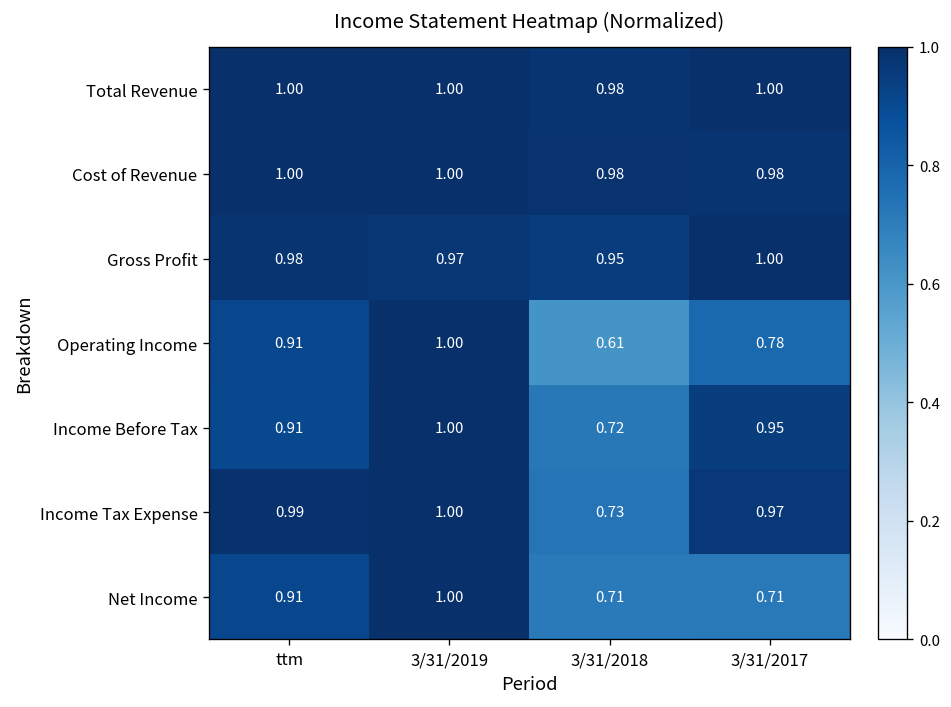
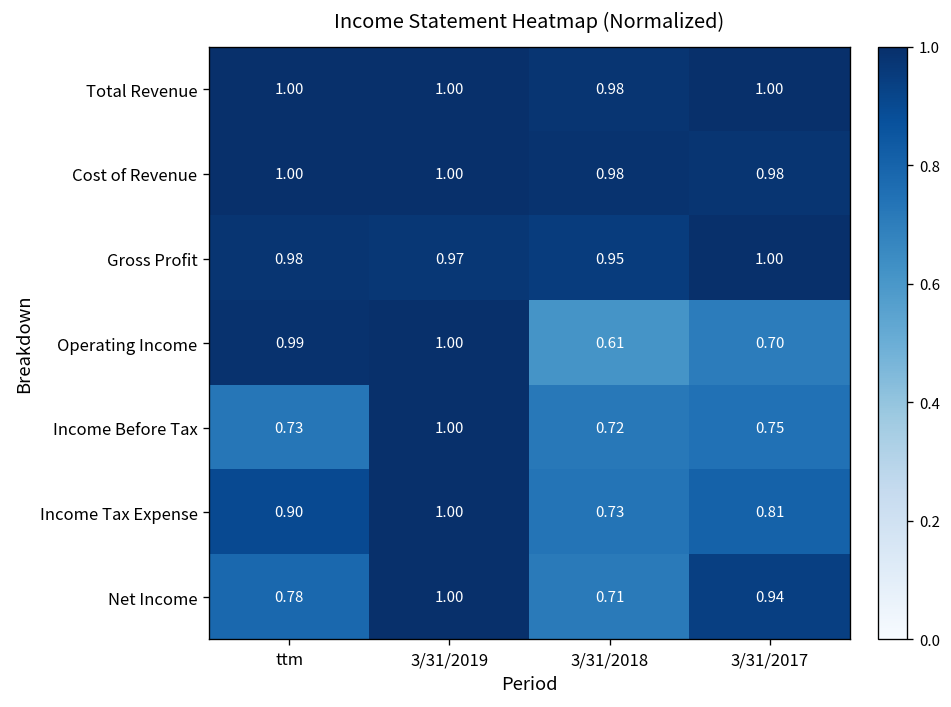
  {
    "Total Revenue": {
      "ttm": 1.00,
      "3/31/2019": 1.00,
      "3/31/2018": 0.98,
      "3/31/2017": 1.00
    },
    "Cost of Revenue": {
      "ttm": 1.00,
      "3/31/2019": 1.00,
      "3/31/2018": 0.98,
      "3/31/2017": 0.98
    },
    "Gross Profit": {
      "ttm": 0.98,
      "3/31/2019": 0.97,
      "3/31/2018": 0.95,
      "3/31/2017": 1.00
    },
    "Operating Income": {
-     "ttm": 0.91,
+     "ttm": 0.99,
      "3/31/2019": 1.00,
      "3/31/2018": 0.61,
-     "3/31/2017": 0.78
+     "3/31/2017": 0.70
    },
    "Income Before Tax": {
-     "ttm": 0.91,
+     "ttm": 0.73,
      "3/31/2019": 1.00,
      "3/31/2018": 0.72,
-     "3/31/2017": 0.95
+     "3/31/2017": 0.75
    },
    "Income Tax Expense": {
-     "ttm": 0.99,
+     "ttm": 0.90,
      "3/31/2019": 1.00,
      "3/31/2018": 0.73,
-     "3/31/2017": 0.97
+     "3/31/2017": 0.81
    },
    "Net Income": {
-     "ttm": 0.91,
+     "ttm": 0.78,
      "3/31/2019": 1.00,
      "3/31/2018": 0.71,
-     "3/31/2017": 0.71
+     "3/31/2017": 0.94
    }
  }
